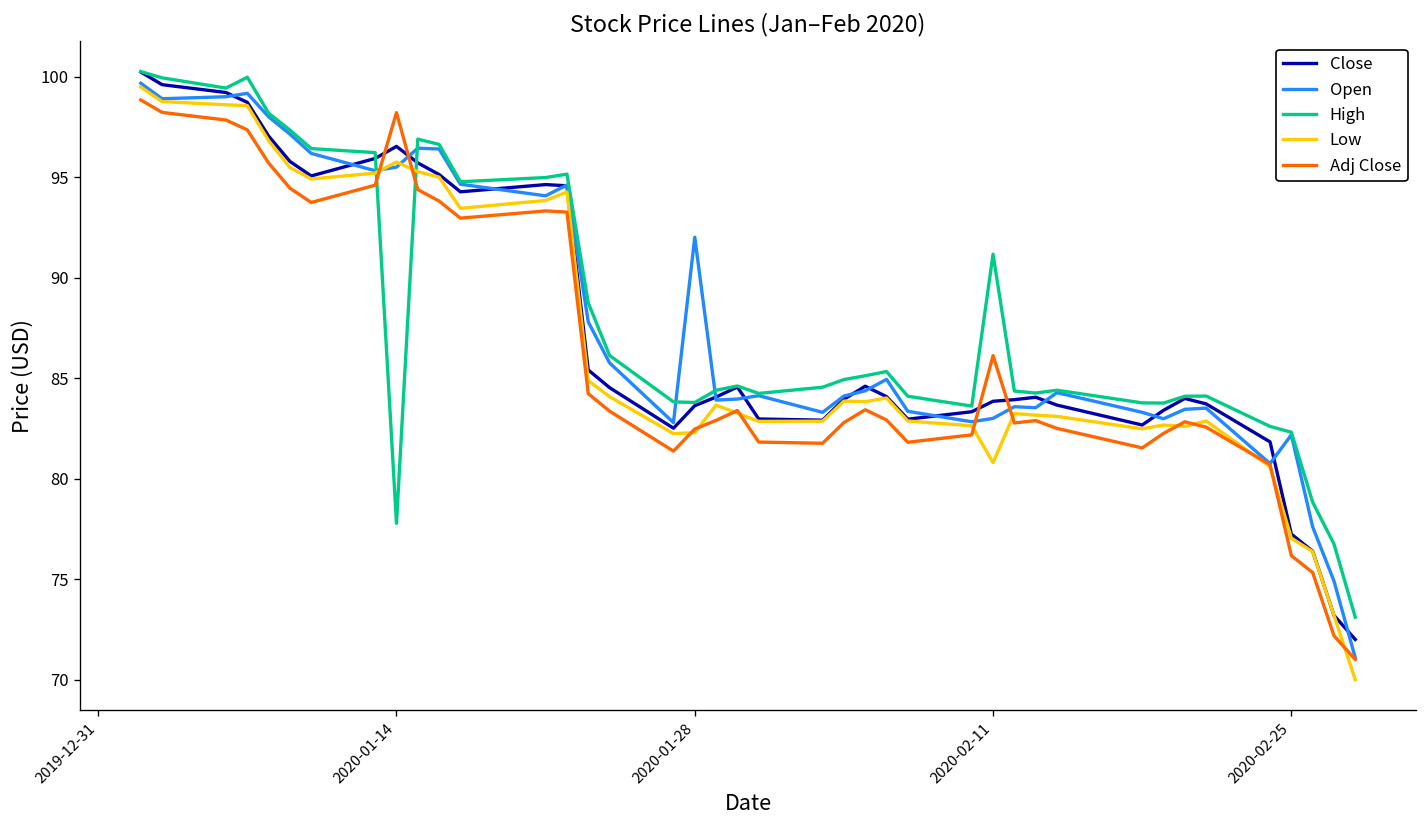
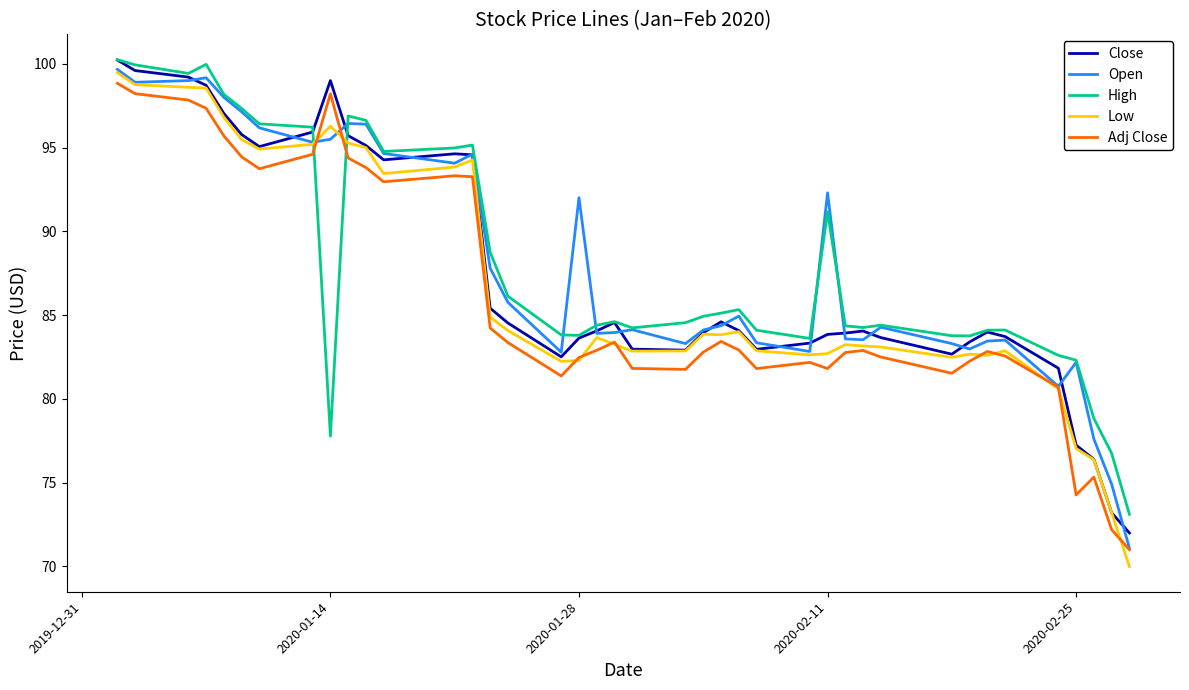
  {
    "Close": {
-     "2020-01-14": 96.5,
+     "2020-01-14": 99.0,
      "2020-01-28": 83.6,
      "2020-02-11": 83.9,
      "2020-02-25": 77.2
    },
    "Open": {
      "2020-01-14": 95.5,
      "2020-01-28": 92.0,
-     "2020-02-11": 83.0
+     "2020-02-11": 92.3
    },
    "High": {
      "2020-01-14": 77.8,
      "2020-01-28": 83.8,
      "2020-02-11": 91.2
    },
    "Low": {
-     "2020-01-14": 95.8,
+     "2020-01-14": 96.3,
      "2020-01-28": 82.3,
-     "2020-02-11": 80.8,
+     "2020-02-11": 82.7,
      "2020-02-25": 77.0
    },
    "Adj Close": {
      "2020-01-14": 98.2,
      "2020-01-28": 82.5,
-     "2020-02-11": 86.1,
-     "2020-02-25": 76.2
+     "2020-02-11": 81.8,
+     "2020-02-25": 74.3
    }
  }
